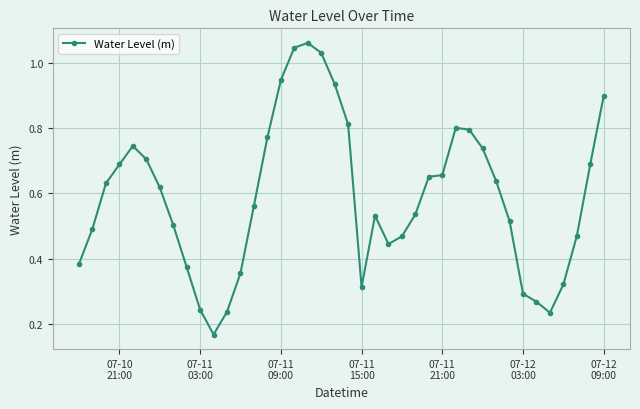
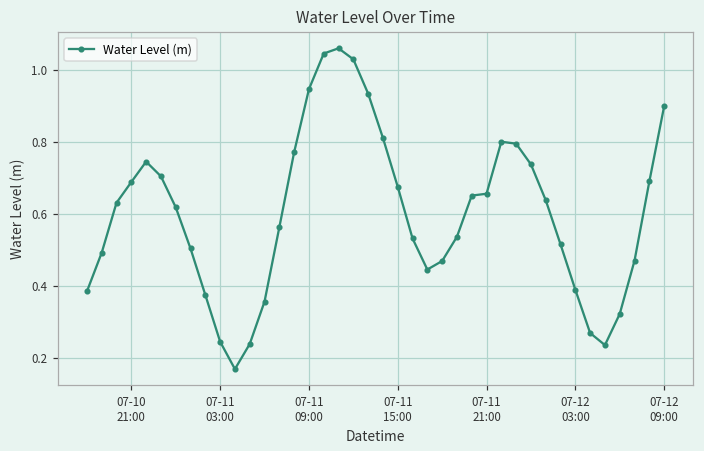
  {
    "07-10 21:00": 0.69,
    "07-11 03:00": 0.24,
    "07-11 09:00": 0.95,
-   "07-11 15:00": 0.31,
+   "07-11 15:00": 0.68,
    "07-11 21:00": 0.66,
-   "07-12 03:00": 0.29,
+   "07-12 03:00": 0.39,
    "07-12 09:00": 0.90
  }
